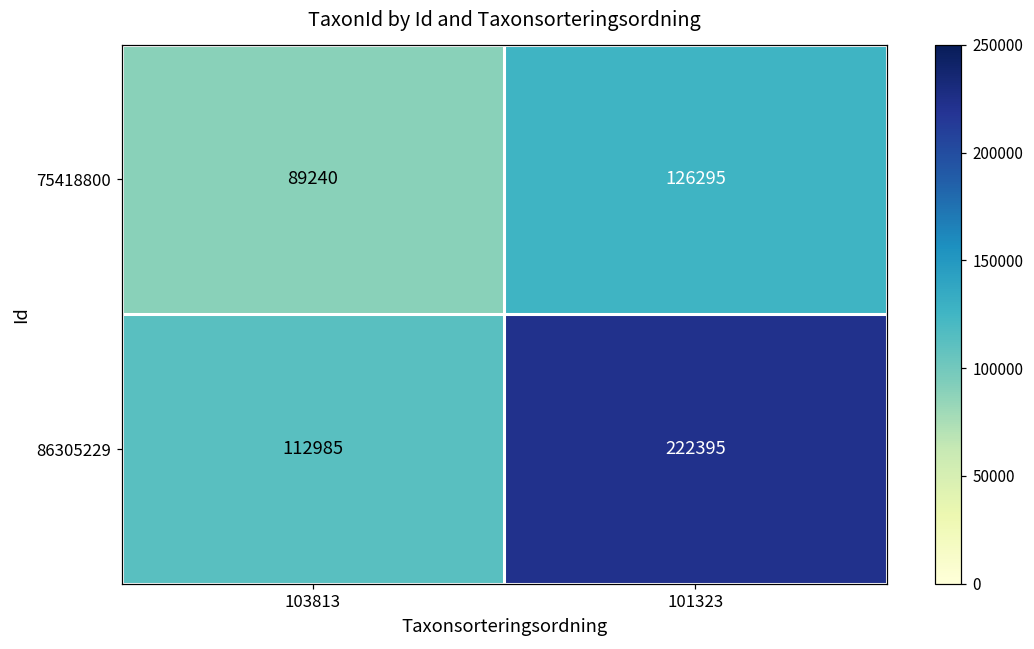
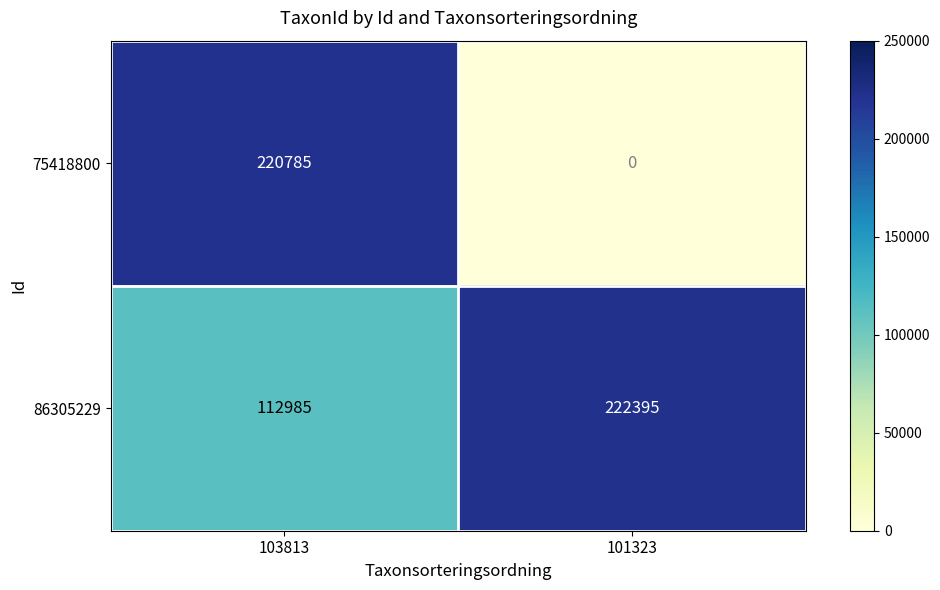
  {
    "75418800": {
-     "103813": 89240,
-     "101323": 126295
+     "103813": 220785,
+     "101323": 0
    },
    "86305229": {
      "103813": 112985,
      "101323": 222395
    }
  }
